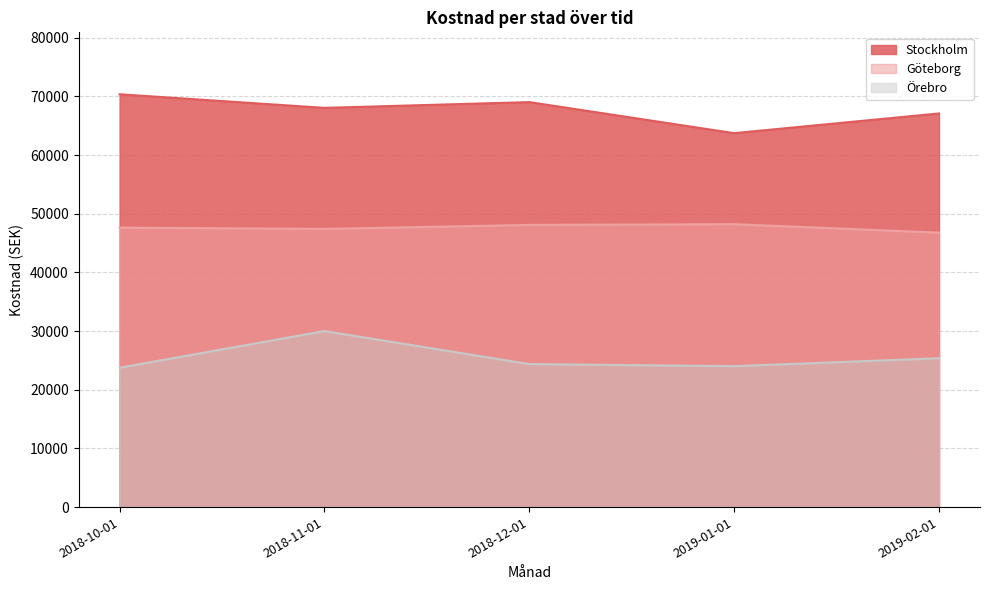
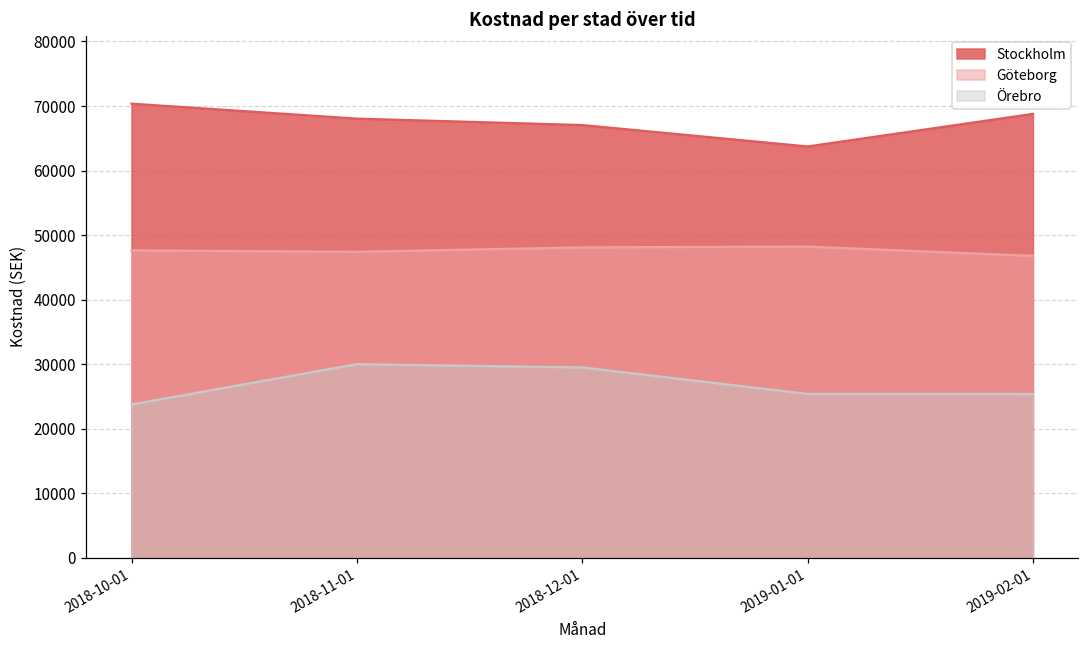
  {
    "Stockholm": {
      "2018-10-01": 70000,
      "2018-11-01": 68000,
-     "2018-12-01": 69000,
+     "2018-12-01": 67000,
      "2019-01-01": 64000,
-     "2019-02-01": 67000
+     "2019-02-01": 69000
    },
    "Göteborg": {
      "2018-10-01": 48000,
      "2018-11-01": 47000,
      "2018-12-01": 48000,
      "2019-01-01": 48000,
      "2019-02-01": 47000
    },
    "Örebro": {
      "2018-10-01": 24000,
      "2018-11-01": 30000,
-     "2018-12-01": 24000,
-     "2019-01-01": 24000,
+     "2018-12-01": 29000,
+     "2019-01-01": 25000,
      "2019-02-01": 25000
    }
  }
